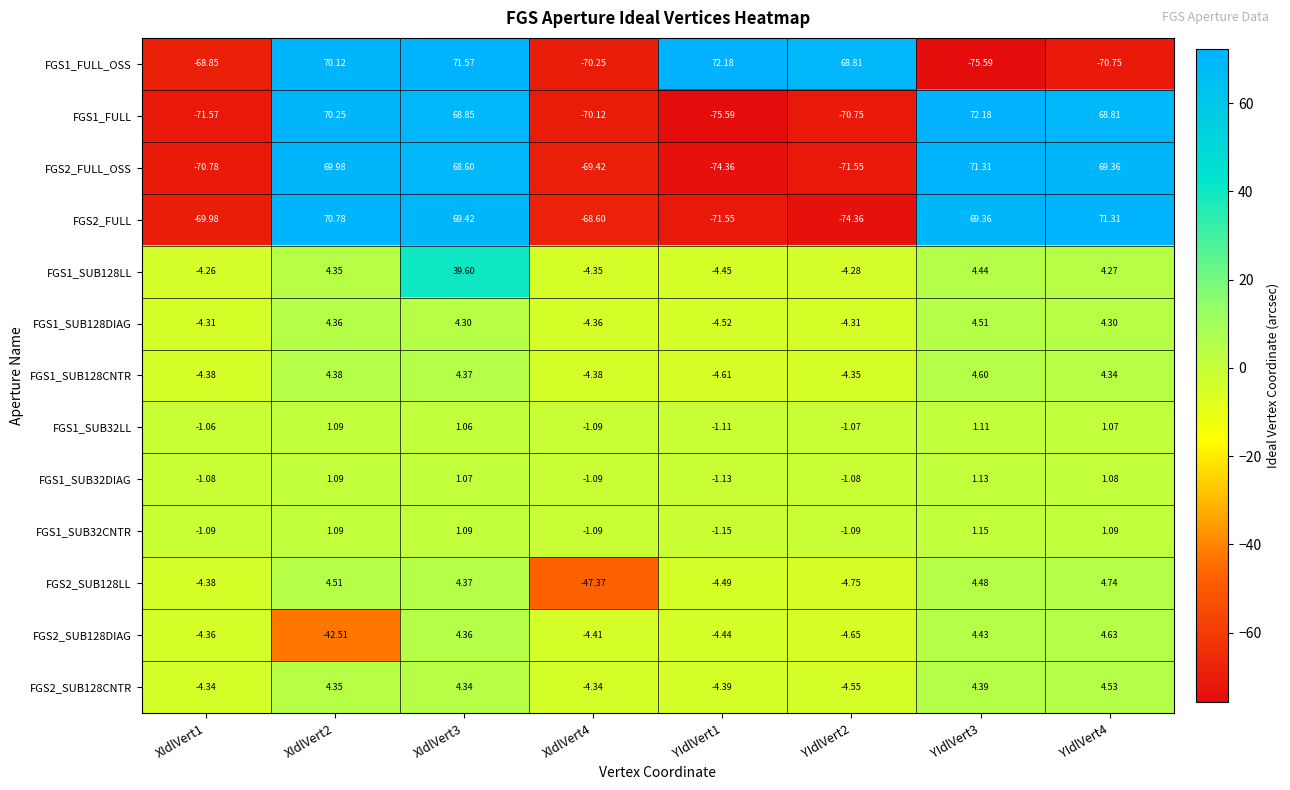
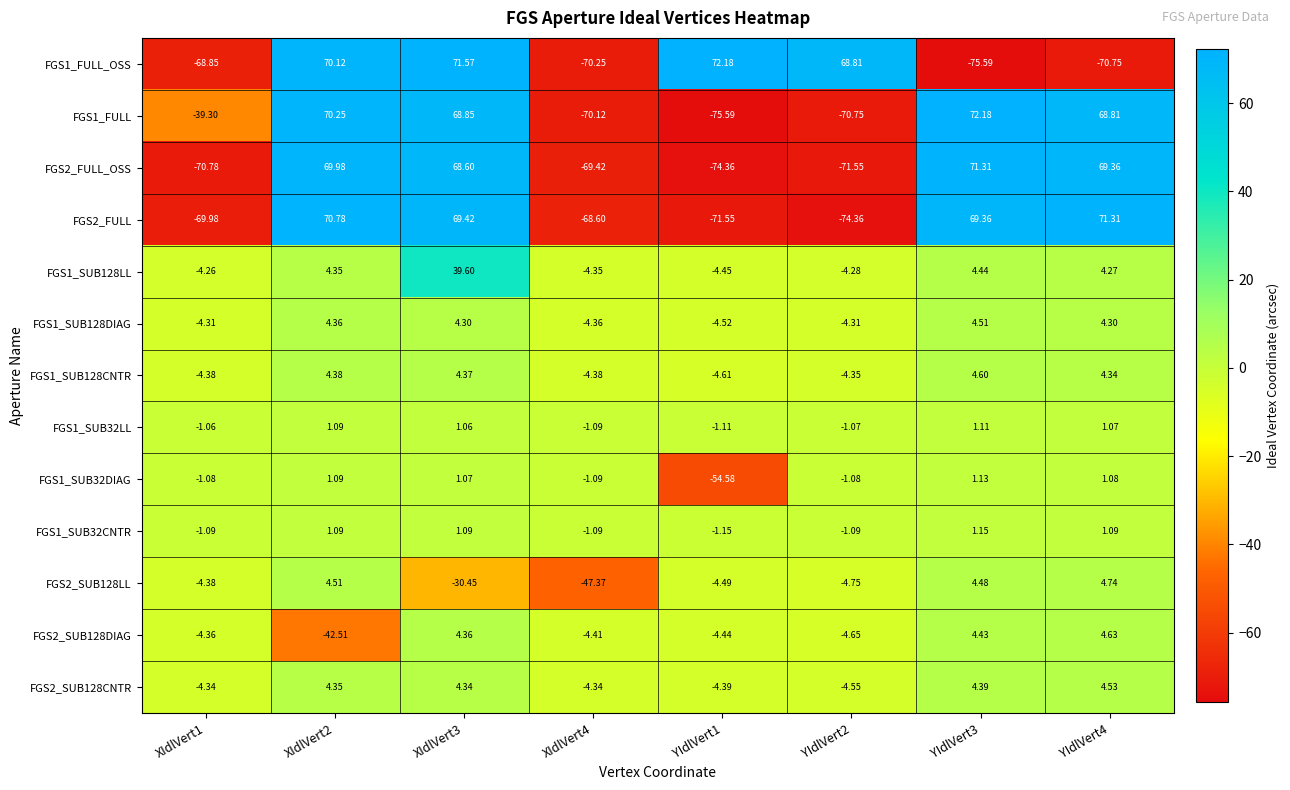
  {
    "FGS1_FULL_OSS": {
      "XIdlVert1": -68.85,
      "XIdlVert2": 70.12,
      "XIdlVert3": 71.57,
      "XIdlVert4": -70.25,
      "YIdlVert1": 72.18,
      "YIdlVert2": 68.81,
      "YIdlVert3": -75.59,
      "YIdlVert4": -70.75
    },
    "FGS1_FULL": {
-     "XIdlVert1": -71.57,
+     "XIdlVert1": -39.30,
      "XIdlVert2": 70.25,
      "XIdlVert3": 68.85,
      "XIdlVert4": -70.12,
      "YIdlVert1": -75.59,
      "YIdlVert2": -70.75,
      "YIdlVert3": 72.18,
      "YIdlVert4": 68.81
    },
    "FGS2_FULL_OSS": {
      "XIdlVert1": -70.78,
      "XIdlVert2": 69.98,
      "XIdlVert3": 68.60,
      "XIdlVert4": -69.42,
      "YIdlVert1": -74.36,
      "YIdlVert2": -71.55,
      "YIdlVert3": 71.31,
      "YIdlVert4": 69.36
    },
    "FGS2_FULL": {
      "XIdlVert1": -69.98,
      "XIdlVert2": 70.78,
      "XIdlVert3": 69.42,
      "XIdlVert4": -68.60,
      "YIdlVert1": -71.55,
      "YIdlVert2": -74.36,
      "YIdlVert3": 69.36,
      "YIdlVert4": 71.31
    },
    "FGS1_SUB128LL": {
      "XIdlVert1": -4.26,
      "XIdlVert2": 4.35,
      "XIdlVert3": 39.60,
      "XIdlVert4": -4.35,
      "YIdlVert1": -4.45,
      "YIdlVert2": -4.28,
      "YIdlVert3": 4.44,
      "YIdlVert4": 4.27
    },
    "FGS1_SUB128DIAG": {
      "XIdlVert1": -4.31,
      "XIdlVert2": 4.36,
      "XIdlVert3": 4.30,
      "XIdlVert4": -4.36,
      "YIdlVert1": -4.52,
      "YIdlVert2": -4.31,
      "YIdlVert3": 4.51,
      "YIdlVert4": 4.30
    },
    "FGS1_SUB128CNTR": {
      "XIdlVert1": -4.38,
      "XIdlVert2": 4.38,
      "XIdlVert3": 4.37,
      "XIdlVert4": -4.38,
      "YIdlVert1": -4.61,
      "YIdlVert2": -4.35,
      "YIdlVert3": 4.60,
      "YIdlVert4": 4.34
    },
    "FGS1_SUB32LL": {
      "XIdlVert1": -1.06,
      "XIdlVert2": 1.09,
      "XIdlVert3": 1.06,
      "XIdlVert4": -1.09,
      "YIdlVert1": -1.11,
      "YIdlVert2": -1.07,
      "YIdlVert3": 1.11,
      "YIdlVert4": 1.07
    },
    "FGS1_SUB32DIAG": {
      "XIdlVert1": -1.08,
      "XIdlVert2": 1.09,
      "XIdlVert3": 1.07,
      "XIdlVert4": -1.09,
-     "YIdlVert1": -1.13,
+     "YIdlVert1": -54.58,
      "YIdlVert2": -1.08,
      "YIdlVert3": 1.13,
      "YIdlVert4": 1.08
    },
    "FGS1_SUB32CNTR": {
      "XIdlVert1": -1.09,
      "XIdlVert2": 1.09,
      "XIdlVert3": 1.09,
      "XIdlVert4": -1.09,
      "YIdlVert1": -1.15,
      "YIdlVert2": -1.09,
      "YIdlVert3": 1.15,
      "YIdlVert4": 1.09
    },
    "FGS2_SUB128LL": {
      "XIdlVert1": -4.38,
      "XIdlVert2": 4.51,
-     "XIdlVert3": 4.37,
+     "XIdlVert3": -30.45,
      "XIdlVert4": -47.37,
      "YIdlVert1": -4.49,
      "YIdlVert2": -4.75,
      "YIdlVert3": 4.48,
      "YIdlVert4": 4.74
    },
    "FGS2_SUB128DIAG": {
      "XIdlVert1": -4.36,
      "XIdlVert2": -42.51,
      "XIdlVert3": 4.36,
      "XIdlVert4": -4.41,
      "YIdlVert1": -4.44,
      "YIdlVert2": -4.65,
      "YIdlVert3": 4.43,
      "YIdlVert4": 4.63
    },
    "FGS2_SUB128CNTR": {
      "XIdlVert1": -4.34,
      "XIdlVert2": 4.35,
      "XIdlVert3": 4.34,
      "XIdlVert4": -4.34,
      "YIdlVert1": -4.39,
      "YIdlVert2": -4.55,
      "YIdlVert3": 4.39,
      "YIdlVert4": 4.53
    }
  }
